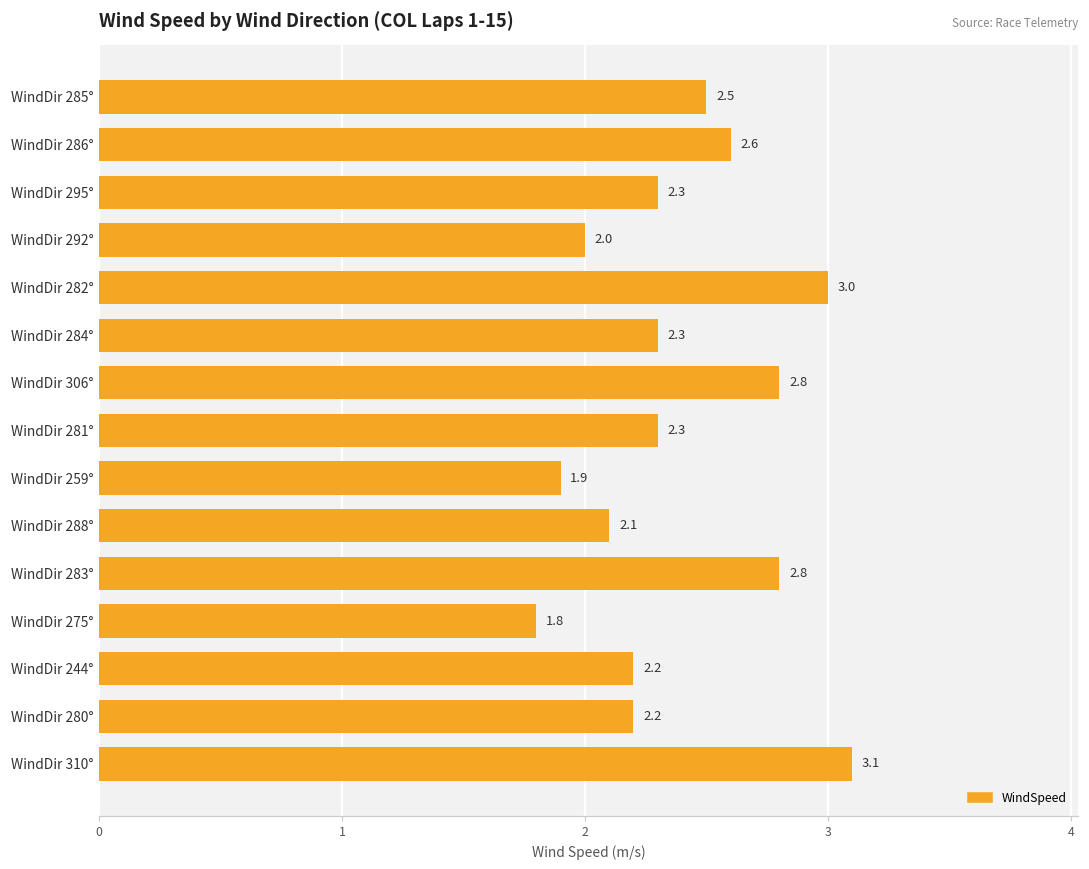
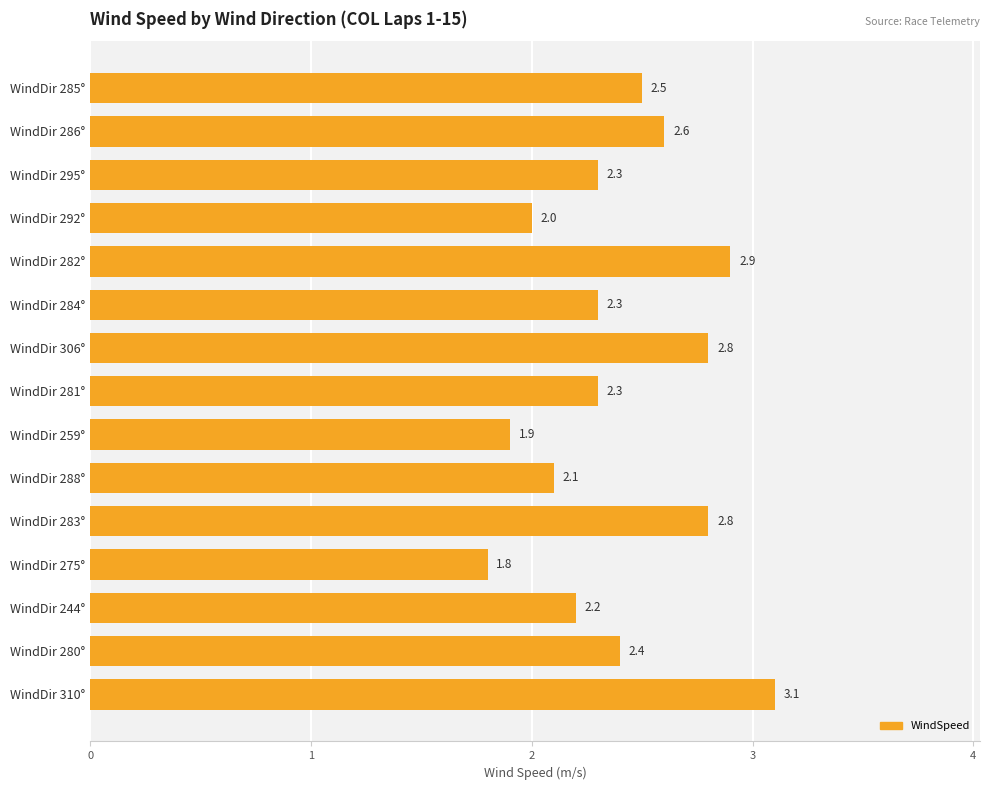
  {
    "WindDir 285°": 2.5,
    "WindDir 286°": 2.6,
    "WindDir 295°": 2.3,
    "WindDir 292°": 2.0,
-   "WindDir 282°": 3.0,
+   "WindDir 282°": 2.9,
    "WindDir 284°": 2.3,
    "WindDir 306°": 2.8,
    "WindDir 281°": 2.3,
    "WindDir 259°": 1.9,
    "WindDir 288°": 2.1,
    "WindDir 283°": 2.8,
    "WindDir 275°": 1.8,
    "WindDir 244°": 2.2,
-   "WindDir 280°": 2.2,
+   "WindDir 280°": 2.4,
    "WindDir 310°": 3.1
  }
